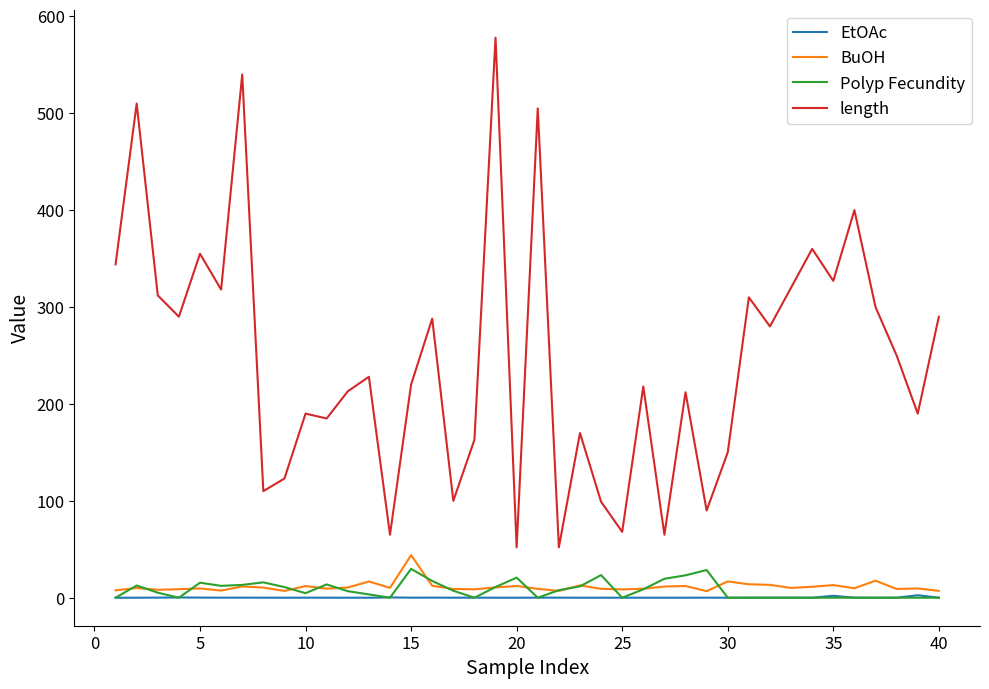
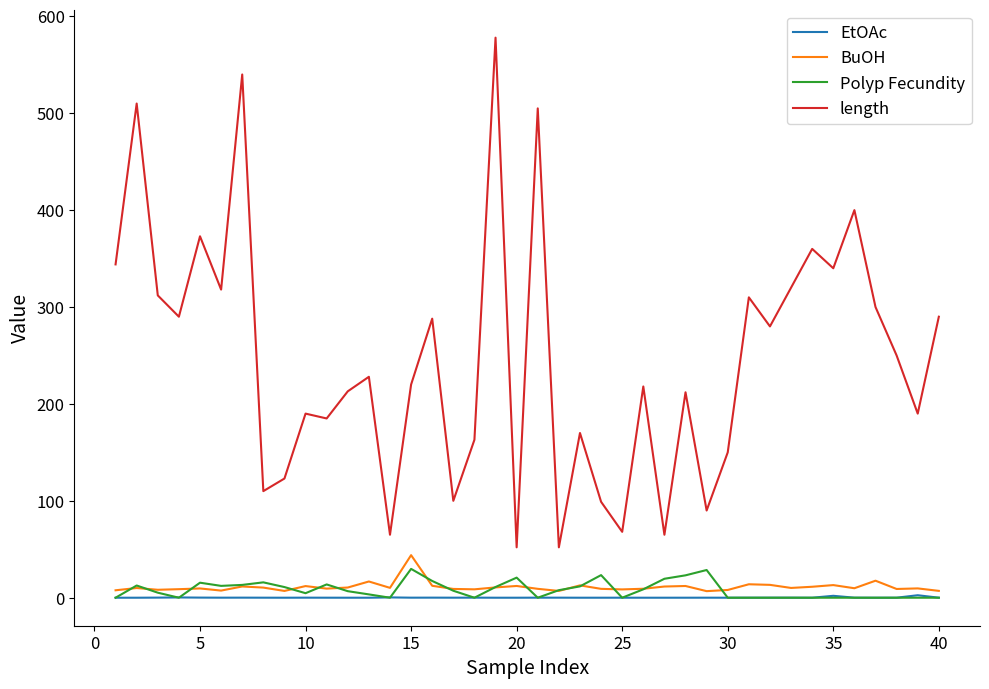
  {
    "EtOAc": {
      "5": 0,
      "10": 0,
      "15": 0,
      "20": 0
    },
    "BuOH": {
      "5": 10,
      "10": 10,
      "15": 40,
      "20": 10,
      "25": 10,
-     "30": 20,
+     "30": 10,
      "35": 10,
      "40": 10
    },
    "Polyp Fecundity": {
      "5": 20,
      "10": 0,
      "15": 30,
      "20": 20
    },
    "length": {
-     "5": 360,
+     "5": 370,
      "10": 190,
      "15": 220,
      "20": 50,
      "25": 70,
      "30": 150,
-     "35": 330,
+     "35": 340,
      "40": 290
    }
  }
